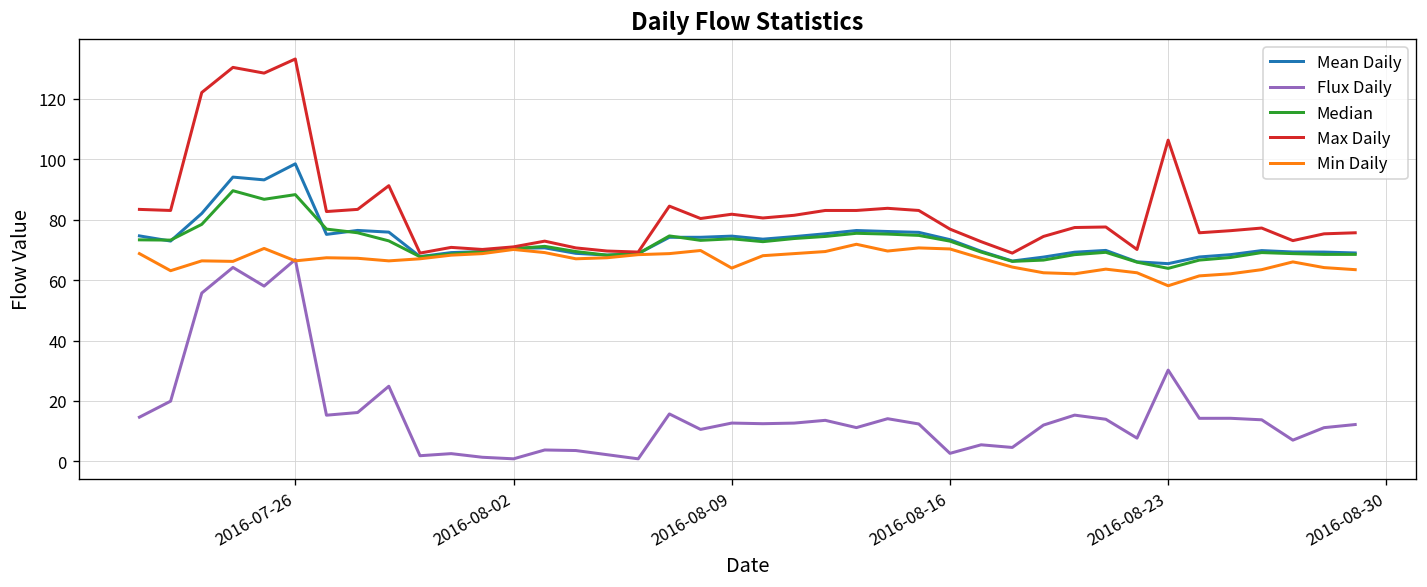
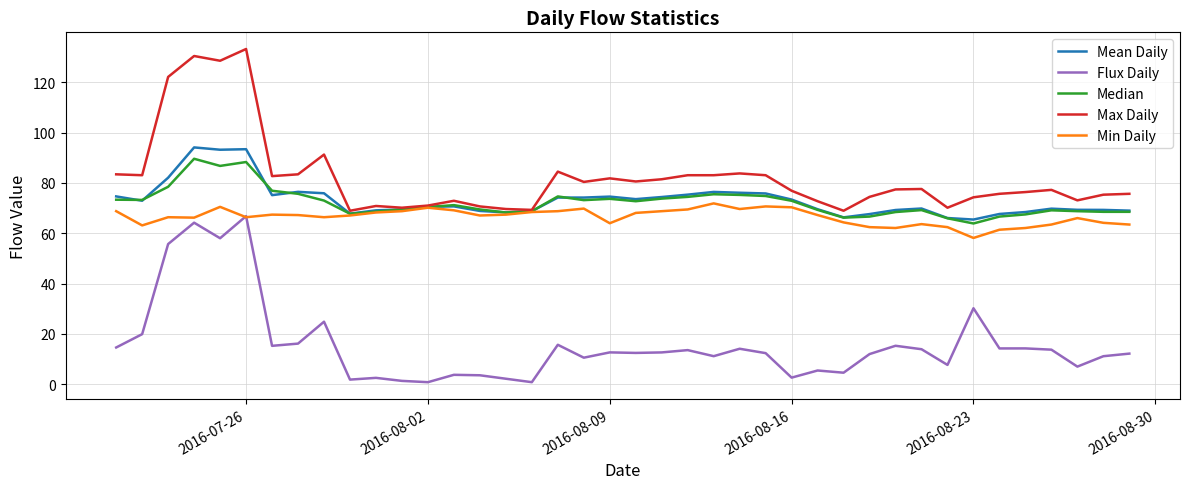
  {
    "Mean Daily": {
-     "2016-07-26": 98,
+     "2016-07-26": 93,
      "2016-08-23": 65
    },
    "Flux Daily": {
      "2016-08-02": 1,
      "2016-08-09": 13,
      "2016-08-16": 3,
      "2016-08-23": 30
    },
    "Median": {
      "2016-07-26": 88,
      "2016-08-23": 64
    },
    "Max Daily": {
      "2016-07-26": 133,
      "2016-08-09": 82,
      "2016-08-16": 77,
-     "2016-08-23": 106
+     "2016-08-23": 74
    },
    "Min Daily": {
      "2016-08-09": 64,
      "2016-08-16": 70,
      "2016-08-23": 58
    }
  }
